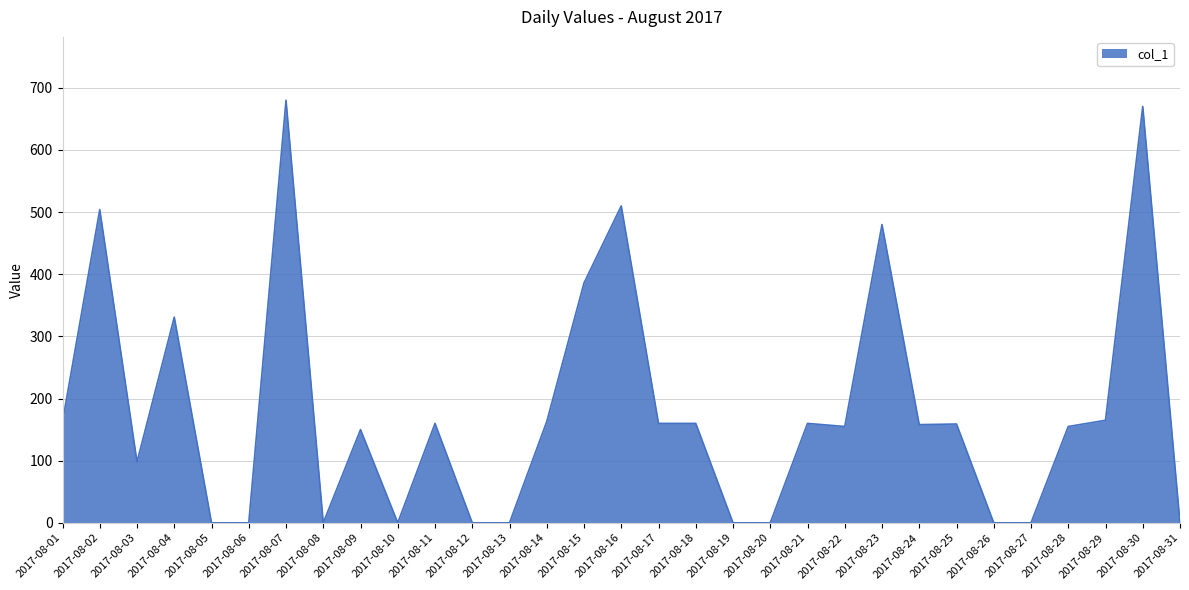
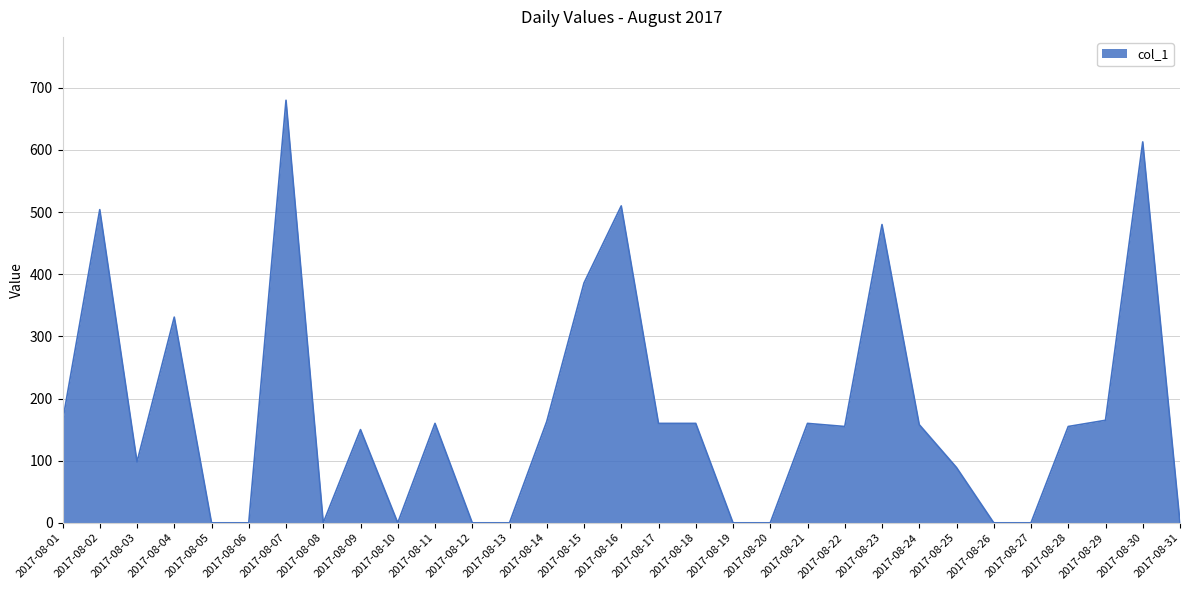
  {
    "2017-08-01": 160,
    "2017-08-02": 500,
    "2017-08-03": 100,
    "2017-08-04": 330,
    "2017-08-05": 0,
    "2017-08-06": 0,
    "2017-08-07": 680,
    "2017-08-08": 0,
    "2017-08-09": 150,
    "2017-08-10": 0,
    "2017-08-11": 160,
    "2017-08-12": 0,
    "2017-08-13": 0,
    "2017-08-14": 160,
    "2017-08-15": 390,
    "2017-08-16": 510,
    "2017-08-17": 160,
    "2017-08-18": 160,
    "2017-08-19": 0,
    "2017-08-20": 0,
    "2017-08-21": 160,
    "2017-08-22": 160,
    "2017-08-23": 480,
    "2017-08-24": 160,
-   "2017-08-25": 160,
+   "2017-08-25": 90,
    "2017-08-26": 0,
    "2017-08-27": 0,
    "2017-08-28": 160,
    "2017-08-29": 170,
-   "2017-08-30": 670,
+   "2017-08-30": 610,
    "2017-08-31": 0
  }
